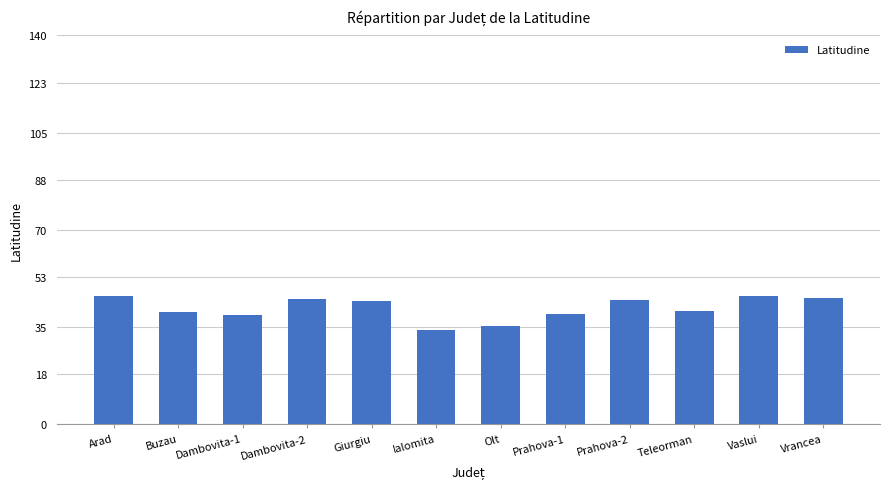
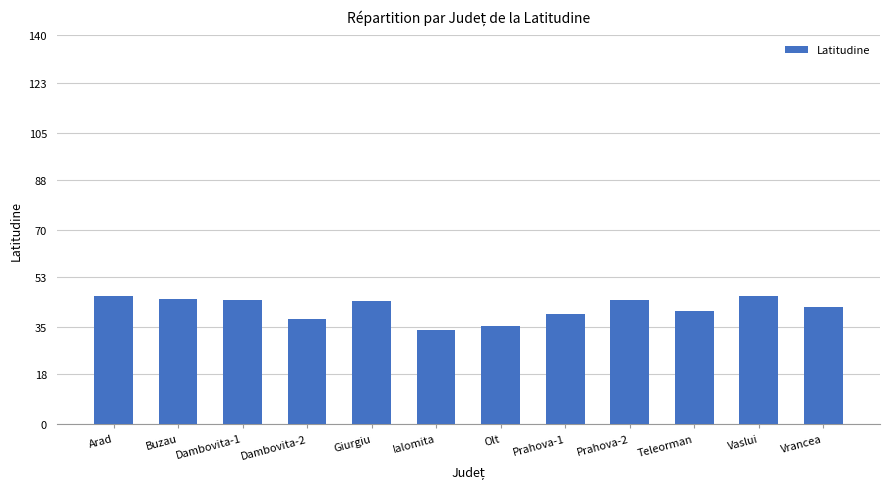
  {
    "Arad": 46,
-   "Buzau": 40,
-   "Dambovita-1": 39,
-   "Dambovita-2": 45,
+   "Buzau": 45,
+   "Dambovita-1": 45,
+   "Dambovita-2": 38,
    "Giurgiu": 44,
    "Ialomita": 34,
    "Olt": 35,
    "Prahova-1": 40,
    "Prahova-2": 45,
    "Teleorman": 41,
    "Vaslui": 46,
-   "Vrancea": 46
+   "Vrancea": 42
  }
